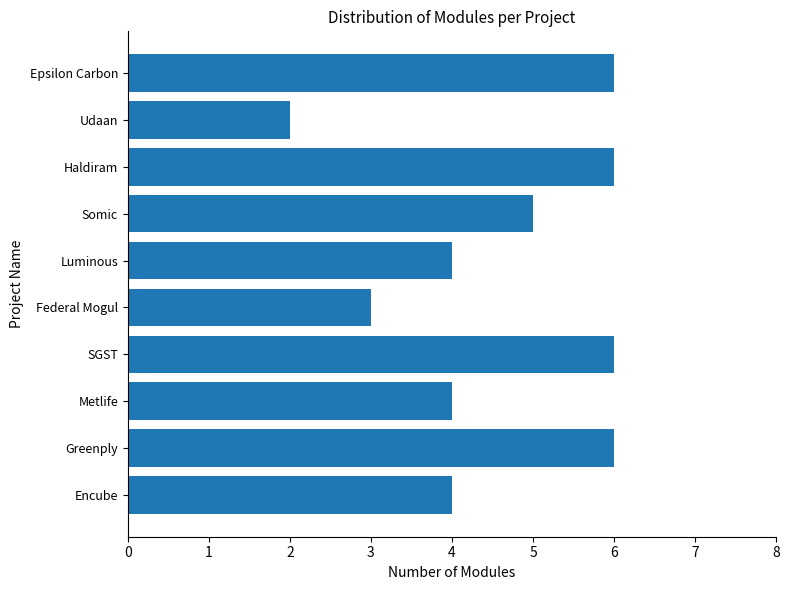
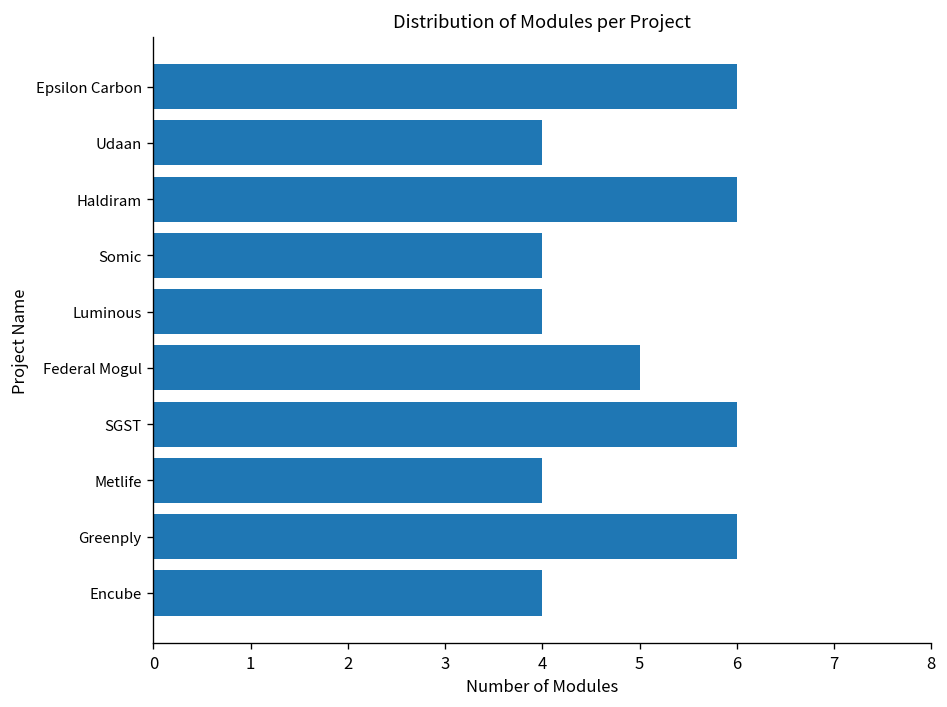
  {
    "Epsilon Carbon": 6,
-   "Udaan": 2,
+   "Udaan": 4,
    "Haldiram": 6,
-   "Somic": 5,
+   "Somic": 4,
    "Luminous": 4,
-   "Federal Mogul": 3,
+   "Federal Mogul": 5,
    "SGST": 6,
    "Metlife": 4,
    "Greenply": 6,
    "Encube": 4
  }
